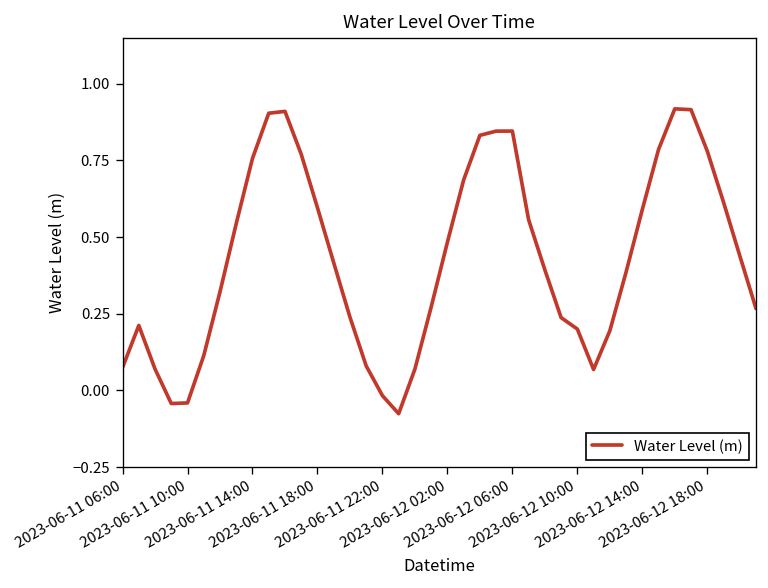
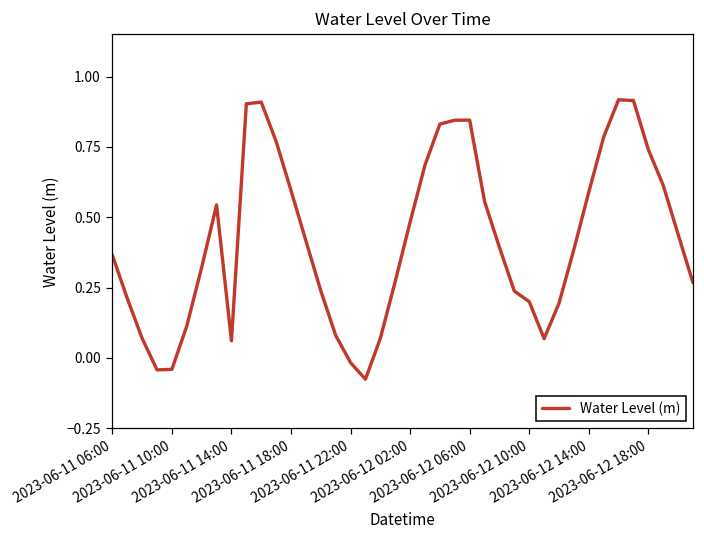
  {
-   "2023-06-11 06:00": 0.07,
+   "2023-06-11 06:00": 0.37,
    "2023-06-11 10:00": -0.04,
-   "2023-06-11 14:00": 0.76,
+   "2023-06-11 14:00": 0.06,
    "2023-06-11 18:00": 0.60,
    "2023-06-11 22:00": -0.02,
    "2023-06-12 02:00": 0.48,
    "2023-06-12 06:00": 0.85,
    "2023-06-12 10:00": 0.20,
    "2023-06-12 14:00": 0.59,
-   "2023-06-12 18:00": 0.78
+   "2023-06-12 18:00": 0.74
  }
